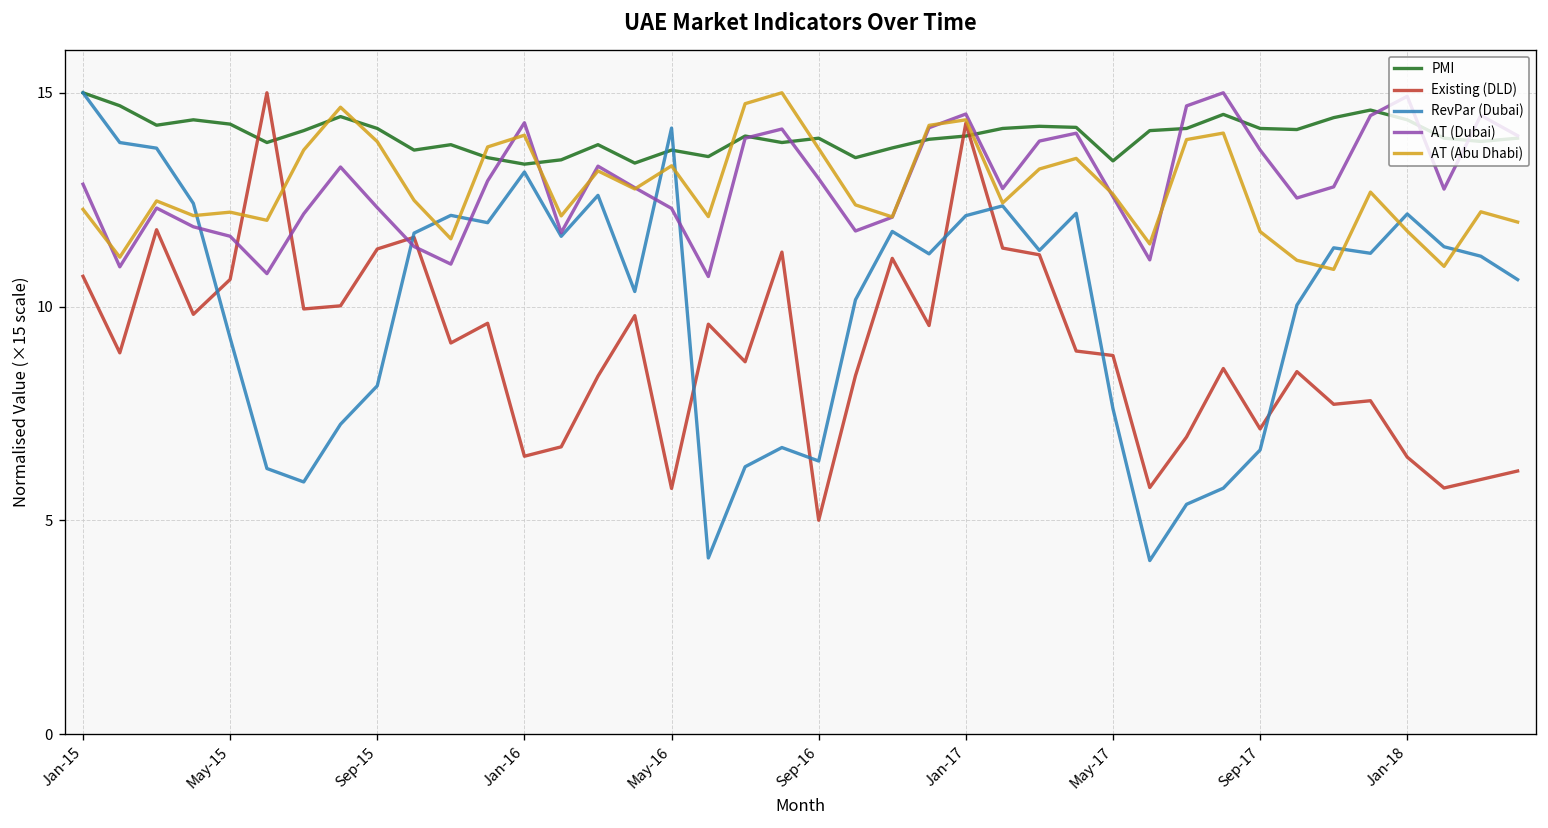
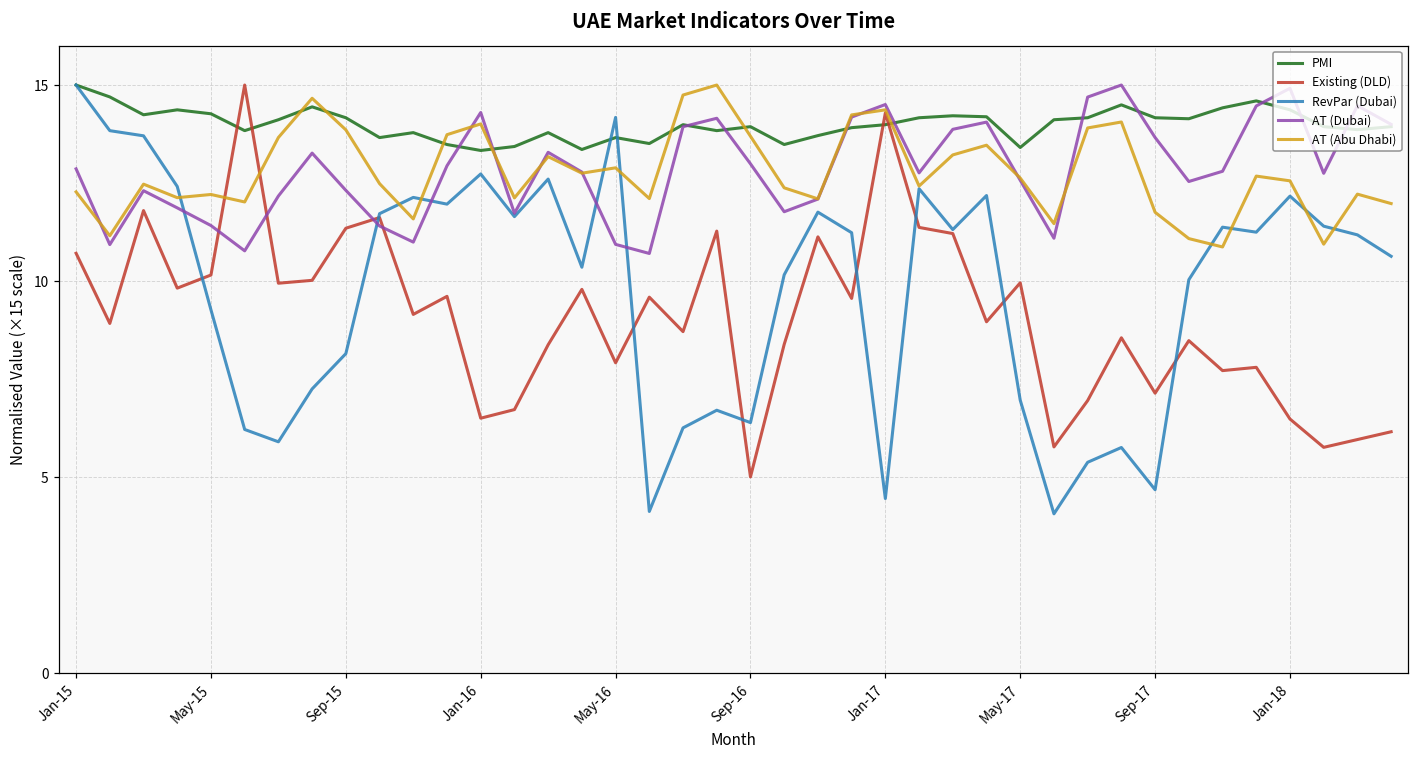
  {
    "PMI": {
      "May-15": 14.3,
      "Sep-15": 14.2,
      "Jan-16": 13.3,
      "May-16": 13.7,
      "Sep-16": 13.9,
      "Jan-17": 14.0,
      "May-17": 13.4,
      "Sep-17": 14.2
    },
    "Existing (DLD)": {
      "Jan-15": 10.7,
-     "May-15": 10.6,
+     "May-15": 10.2,
      "Sep-15": 11.3,
      "Jan-16": 6.5,
-     "May-16": 5.7,
+     "May-16": 7.9,
      "Sep-16": 5.0,
      "Jan-17": 14.3,
-     "May-17": 8.9,
+     "May-17": 10.0,
      "Sep-17": 7.1,
      "Jan-18": 6.5
    },
    "RevPar (Dubai)": {
      "May-15": 9.3,
      "Sep-15": 8.1,
-     "Jan-16": 13.1,
+     "Jan-16": 12.7,
      "May-16": 14.2,
      "Sep-16": 6.4,
-     "Jan-17": 12.1,
-     "May-17": 7.6,
-     "Sep-17": 6.6,
+     "Jan-17": 4.5,
+     "May-17": 7.0,
+     "Sep-17": 4.7,
      "Jan-18": 12.2
    },
    "AT (Dubai)": {
      "Jan-15": 12.9,
-     "May-15": 11.6,
+     "May-15": 11.4,
      "Sep-15": 12.3,
      "Jan-16": 14.3,
-     "May-16": 12.3,
+     "May-16": 10.9,
      "Sep-16": 13.0,
      "Jan-17": 14.5,
      "Sep-17": 13.7
    },
    "AT (Abu Dhabi)": {
      "Jan-15": 12.3,
      "May-15": 12.2,
      "Sep-15": 13.9,
      "Jan-16": 14.0,
-     "May-16": 13.3,
+     "May-16": 12.9,
      "Sep-16": 13.7,
      "Jan-17": 14.4,
      "Sep-17": 11.8,
-     "Jan-18": 11.8
+     "Jan-18": 12.6
    }
  }
